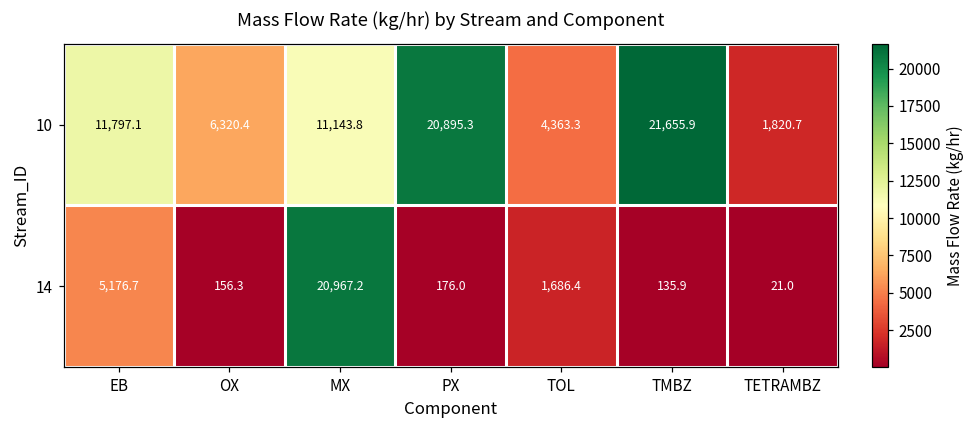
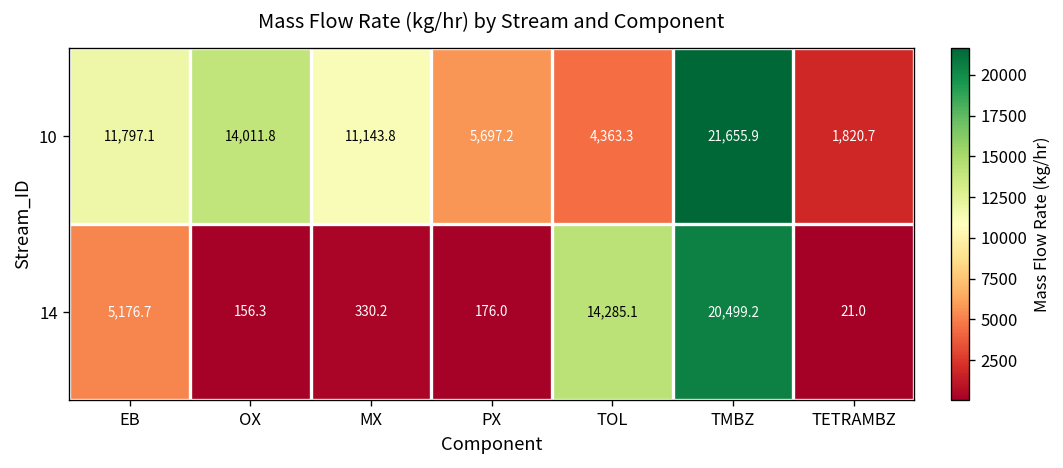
  {
    "10": {
      "EB": "11,797.1",
-     "OX": "6,320.4",
+     "OX": "14,011.8",
      "MX": "11,143.8",
-     "PX": "20,895.3",
+     "PX": "5,697.2",
      "TOL": "4,363.3",
      "TMBZ": "21,655.9",
      "TETRAMBZ": "1,820.7"
    },
    "14": {
      "EB": "5,176.7",
      "OX": "156.3",
-     "MX": "20,967.2",
+     "MX": "330.2",
      "PX": "176.0",
-     "TOL": "1,686.4",
-     "TMBZ": "135.9",
+     "TOL": "14,285.1",
+     "TMBZ": "20,499.2",
      "TETRAMBZ": "21.0"
    }
  }
